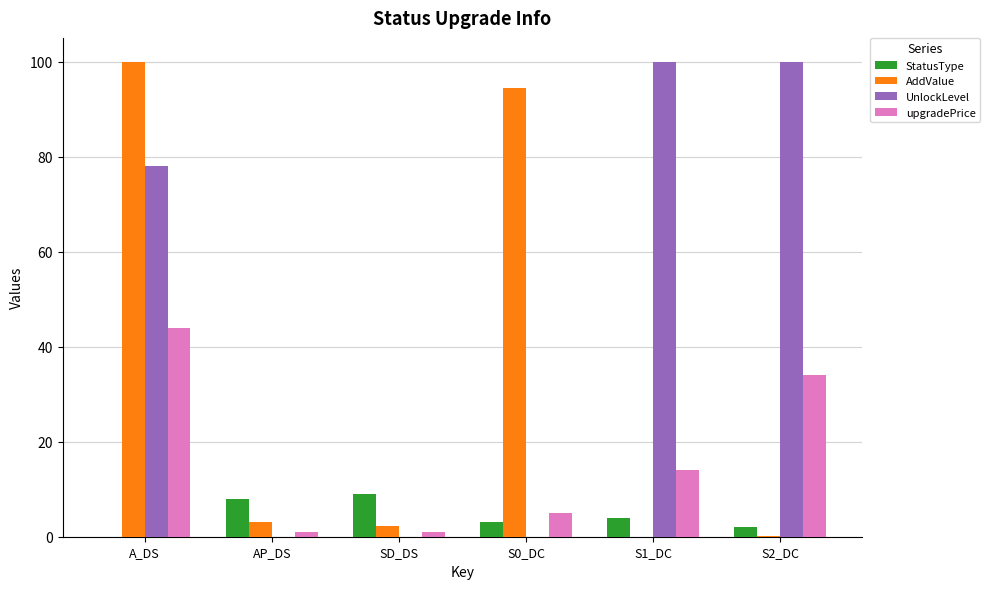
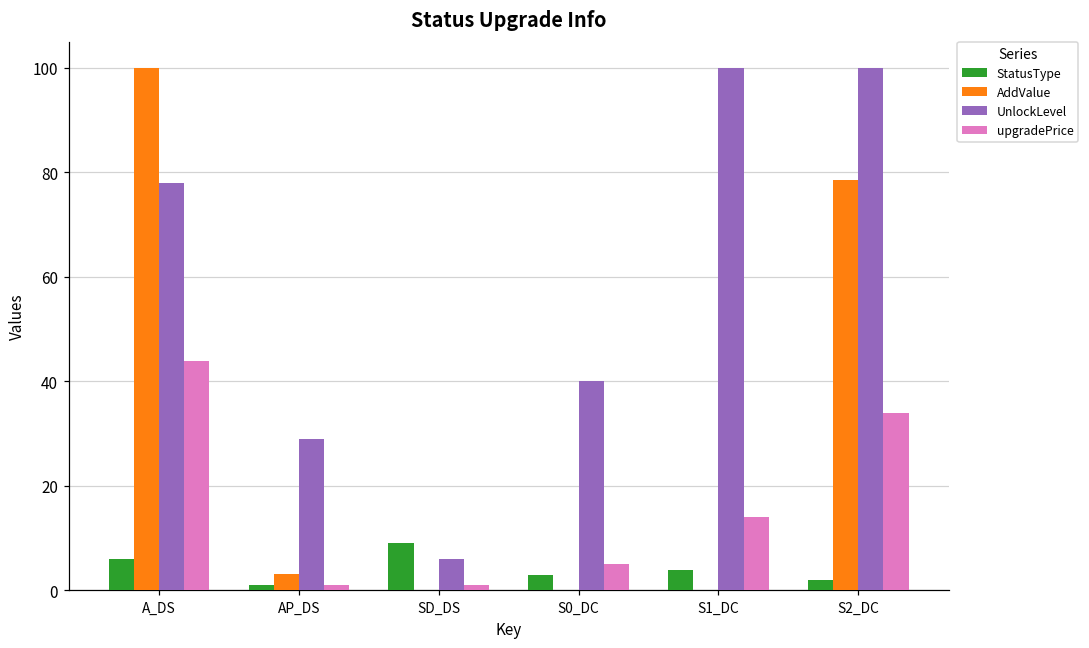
  {
    "StatusType": {
-     "A_DS": 0,
-     "AP_DS": 8,
+     "A_DS": 6,
+     "AP_DS": 1,
      "SD_DS": 9,
      "S0_DC": 3,
      "S1_DC": 4,
      "S2_DC": 2
    },
    "AddValue": {
      "A_DS": 100,
      "AP_DS": 3,
-     "SD_DS": 2,
-     "S0_DC": 95,
-     "S2_DC": 0
+     "SD_DS": 0,
+     "S0_DC": 0,
+     "S2_DC": 79
    },
    "UnlockLevel": {
      "A_DS": 78,
-     "AP_DS": 0,
-     "SD_DS": 0,
-     "S0_DC": 0,
+     "AP_DS": 29,
+     "SD_DS": 6,
+     "S0_DC": 40,
      "S1_DC": 100,
      "S2_DC": 100
    },
    "upgradePrice": {
      "A_DS": 44,
      "AP_DS": 1,
      "SD_DS": 1,
      "S0_DC": 5,
      "S1_DC": 14,
      "S2_DC": 34
    }
  }
